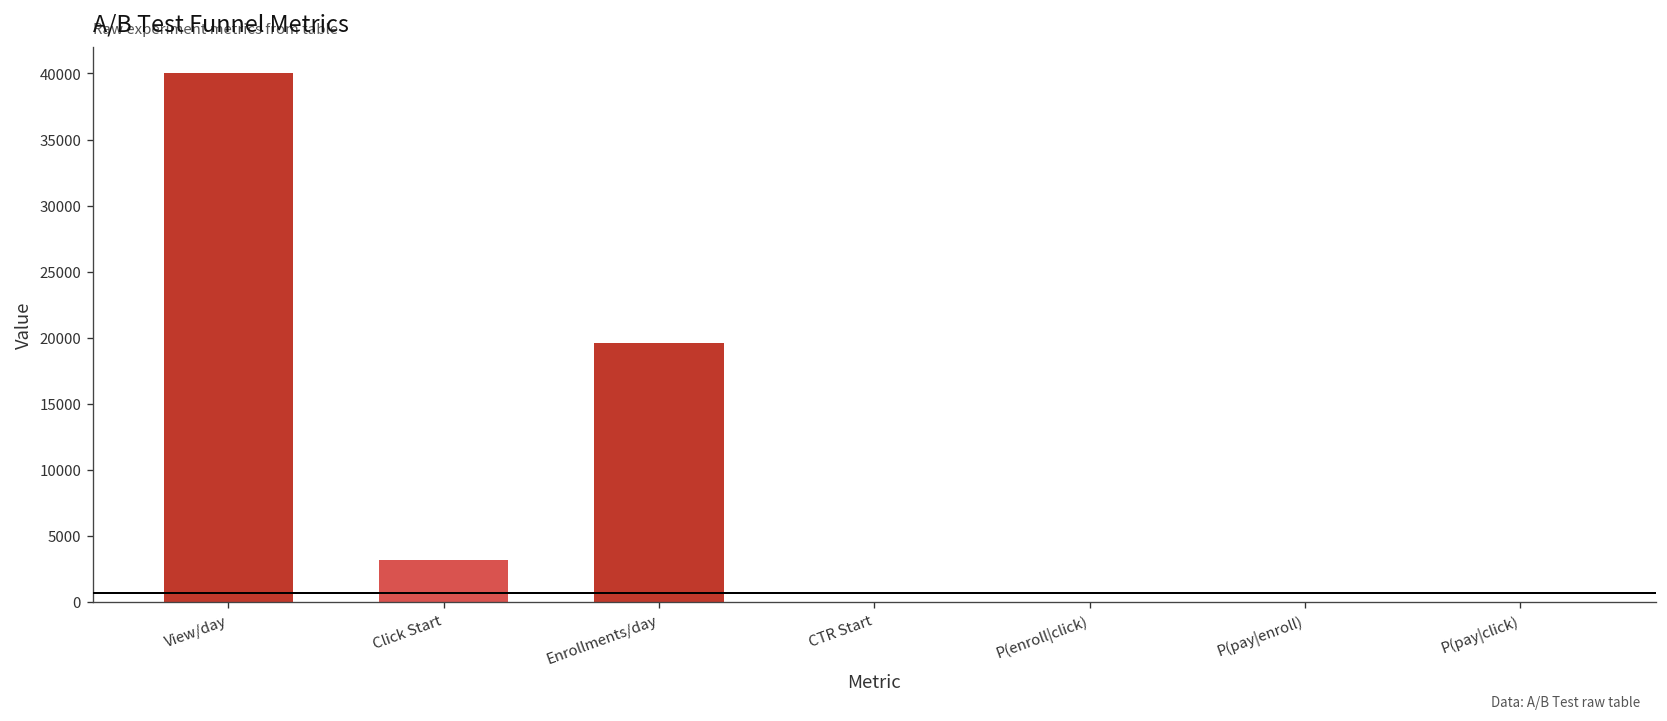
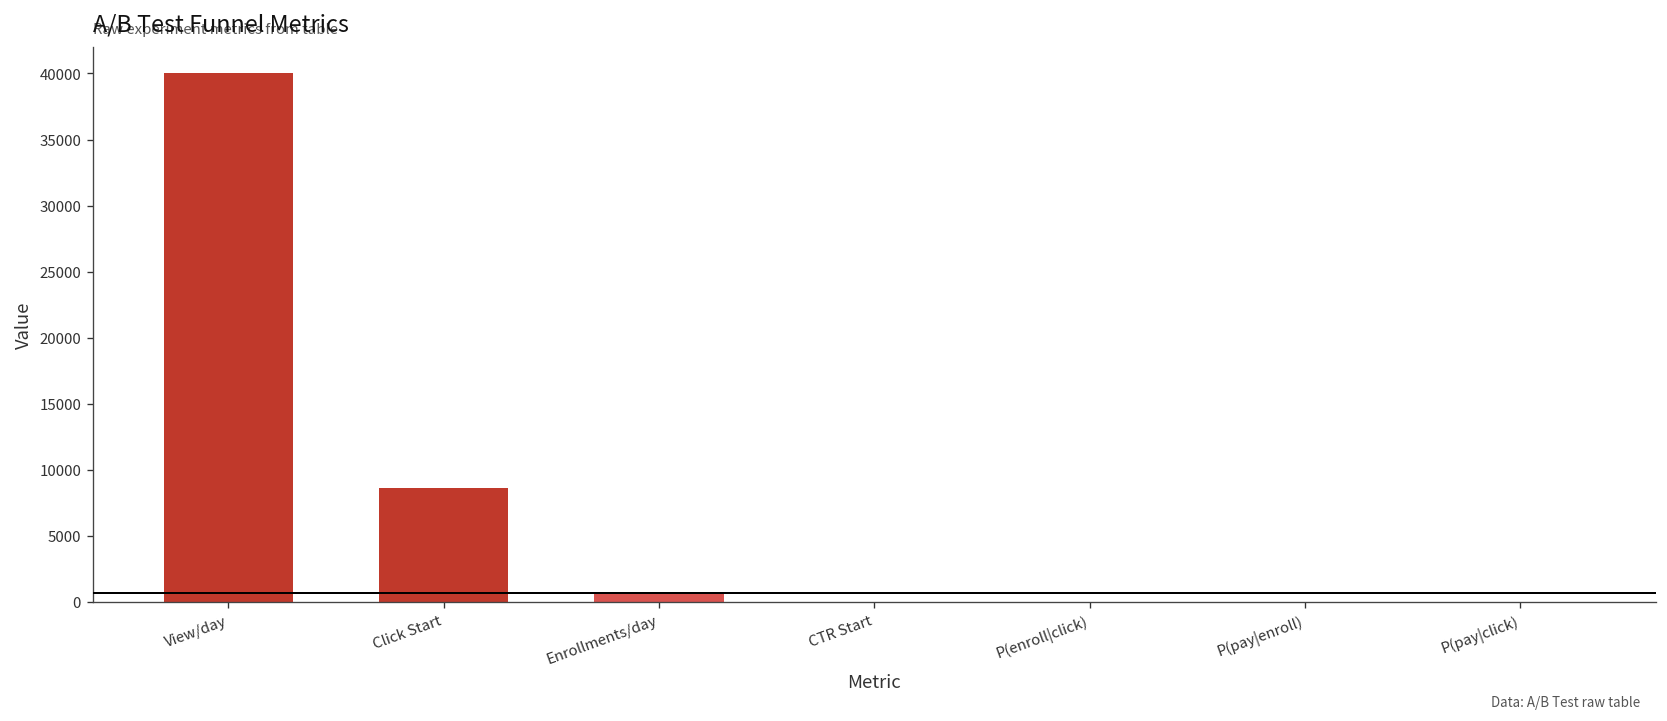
  {
    "View/day": 40000,
-   "Click Start": 3200,
-   "Enrollments/day": 19600
+   "Click Start": 8600,
+   "Enrollments/day": 700
  }
